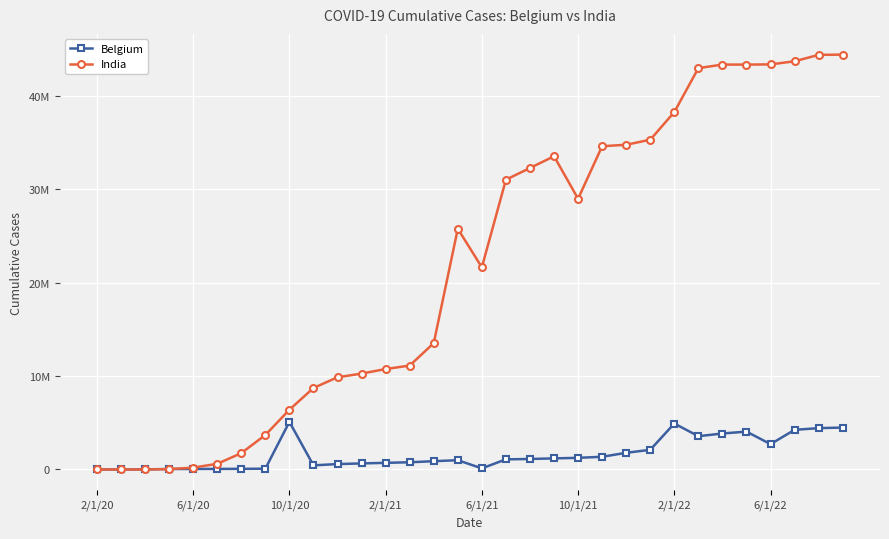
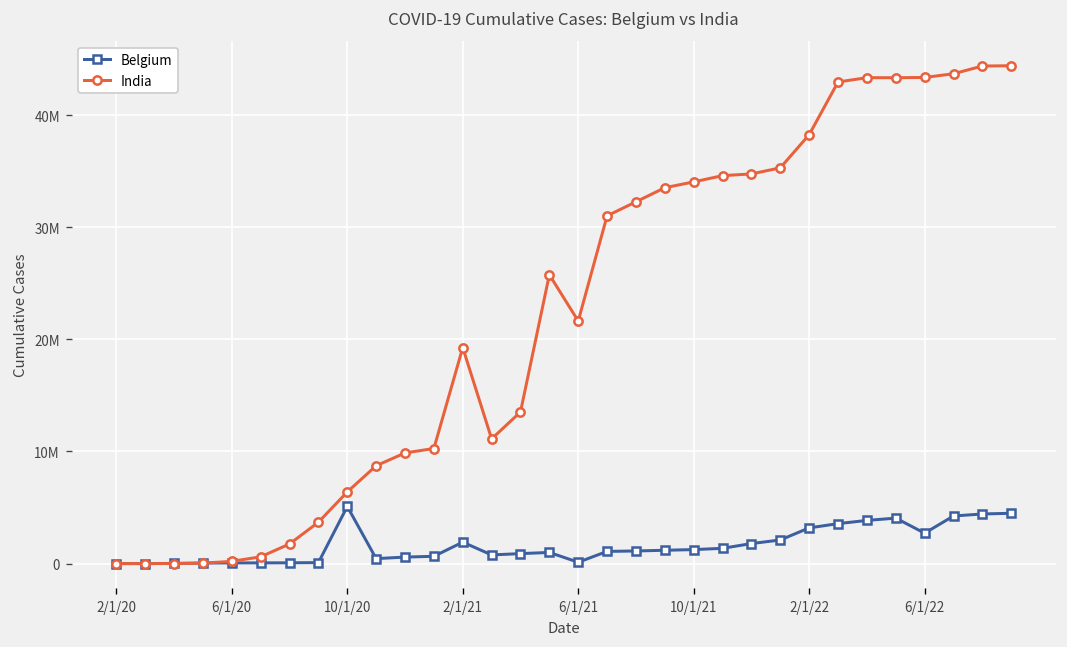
  {
    "Belgium": {
      "10/1/20": 5000000,
-     "2/1/21": 1000000,
+     "2/1/21": 2000000,
      "6/1/21": 0,
      "10/1/21": 1000000,
-     "2/1/22": 5000000,
+     "2/1/22": 3000000,
      "6/1/22": 3000000
    },
    "India": {
      "10/1/20": 6000000,
-     "2/1/21": 11000000,
+     "2/1/21": 19000000,
      "6/1/21": 22000000,
-     "10/1/21": 29000000,
+     "10/1/21": 34000000,
      "2/1/22": 38000000,
      "6/1/22": 43000000
    }
  }
